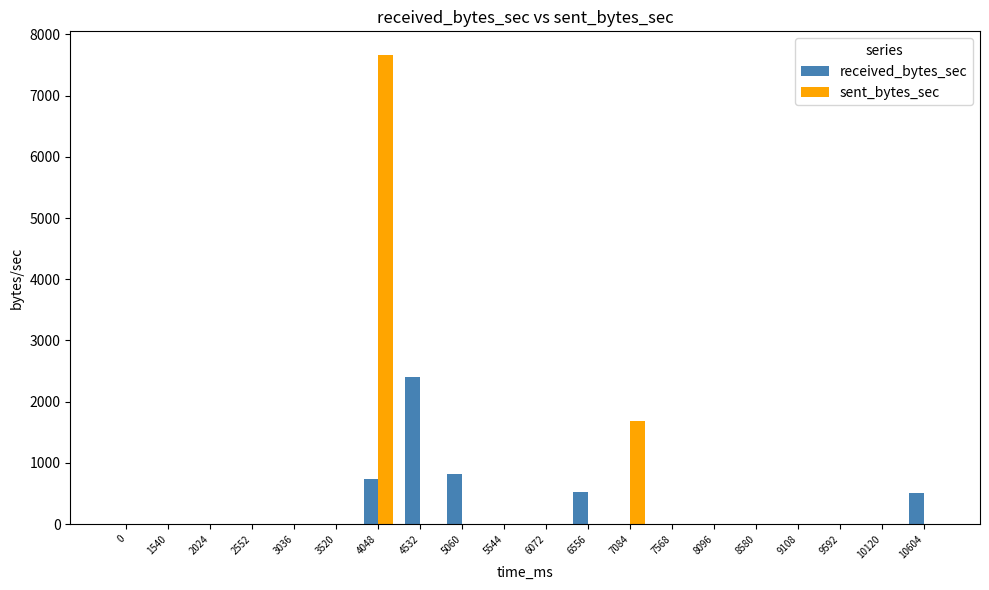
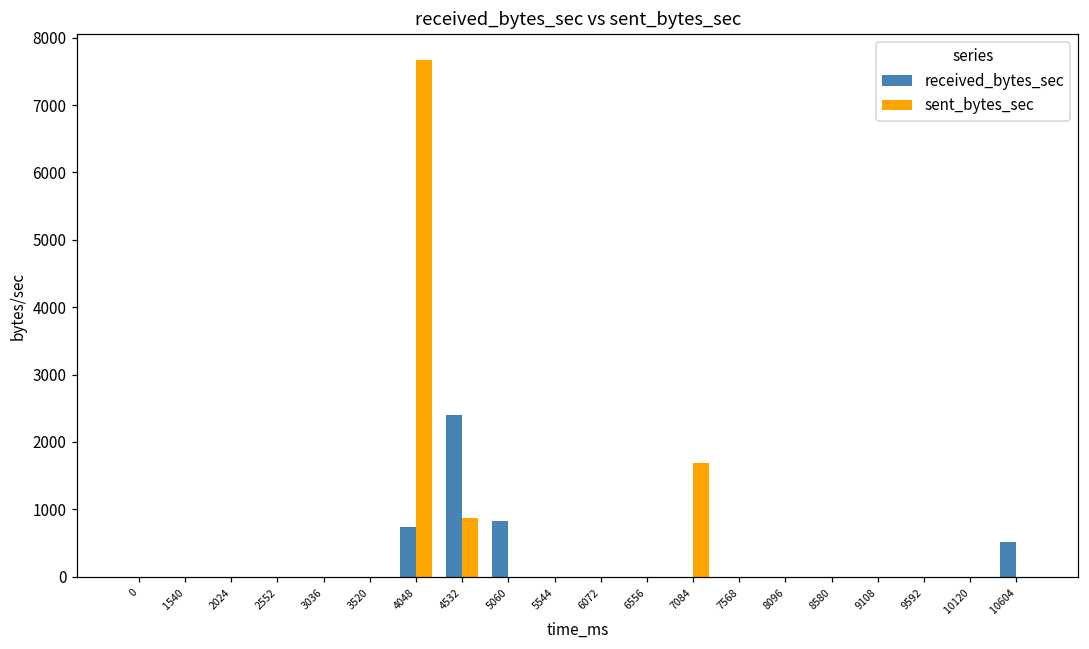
  {
    "received_bytes_sec": {
      "0": 0,
      "1540": 0,
      "2024": 0,
      "2552": 0,
      "3036": 0,
      "3520": 0,
      "4048": 700,
      "4532": 2400,
      "5060": 800,
      "5544": 0,
      "6072": 0,
-     "6556": 500,
+     "6556": 0,
      "7084": 0,
      "7568": 0,
      "8096": 0,
      "8580": 0,
      "9108": 0,
      "9592": 0,
      "10120": 0,
      "10604": 500
    },
    "sent_bytes_sec": {
      "0": 0,
      "1540": 0,
      "2024": 0,
      "2552": 0,
      "3036": 0,
      "3520": 0,
      "4048": 7700,
-     "4532": 0,
+     "4532": 900,
      "5060": 0,
      "5544": 0,
      "6072": 0,
      "6556": 0,
      "7084": 1700,
      "7568": 0,
      "8096": 0,
      "8580": 0,
      "9108": 0,
      "9592": 0,
      "10120": 0,
      "10604": 0
    }
  }
